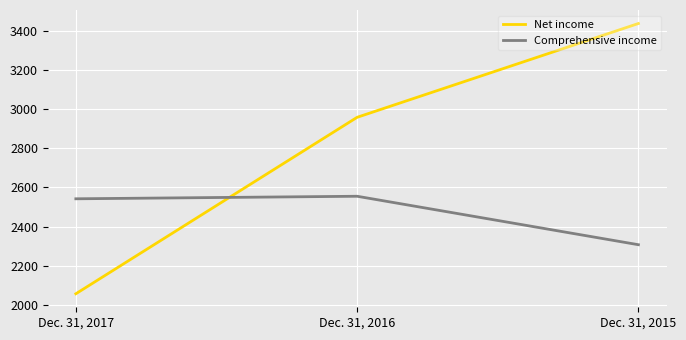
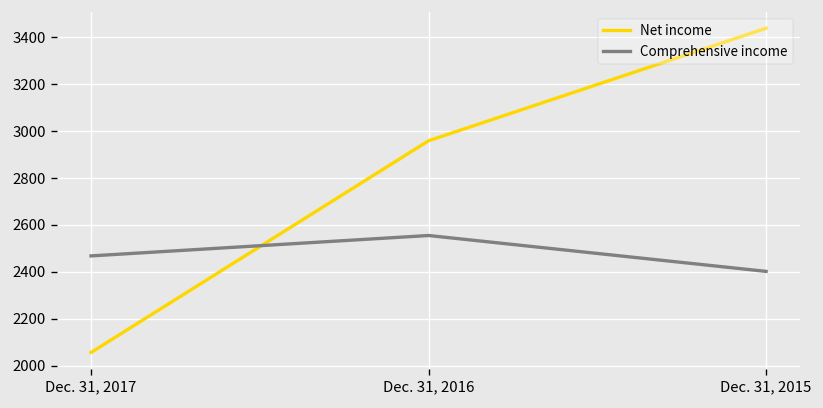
  {
    "Net income": {
      "Dec. 31, 2017": 2060,
      "Dec. 31, 2016": 2960
    },
    "Comprehensive income": {
-     "Dec. 31, 2017": 2540,
+     "Dec. 31, 2017": 2470,
      "Dec. 31, 2016": 2560,
-     "Dec. 31, 2015": 2310
+     "Dec. 31, 2015": 2400
    }
  }
